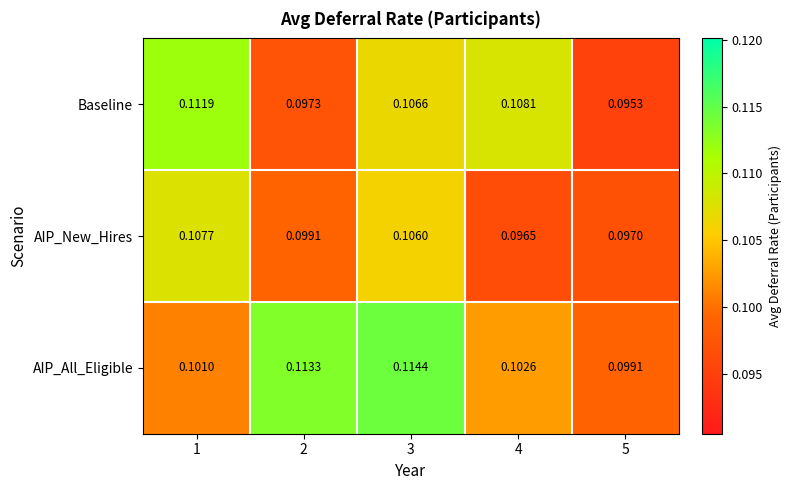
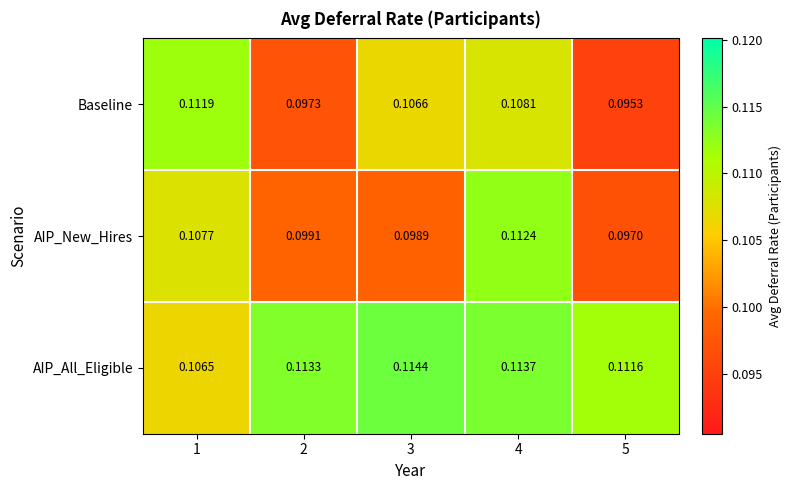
  {
    "Baseline": {
      "1": 0.1119,
      "2": 0.0973,
      "3": 0.1066,
      "4": 0.1081,
      "5": 0.0953
    },
    "AIP_New_Hires": {
      "1": 0.1077,
      "2": 0.0991,
-     "3": 0.1060,
-     "4": 0.0965,
+     "3": 0.0989,
+     "4": 0.1124,
      "5": 0.0970
    },
    "AIP_All_Eligible": {
-     "1": 0.1010,
+     "1": 0.1065,
      "2": 0.1133,
      "3": 0.1144,
-     "4": 0.1026,
-     "5": 0.0991
+     "4": 0.1137,
+     "5": 0.1116
    }
  }
